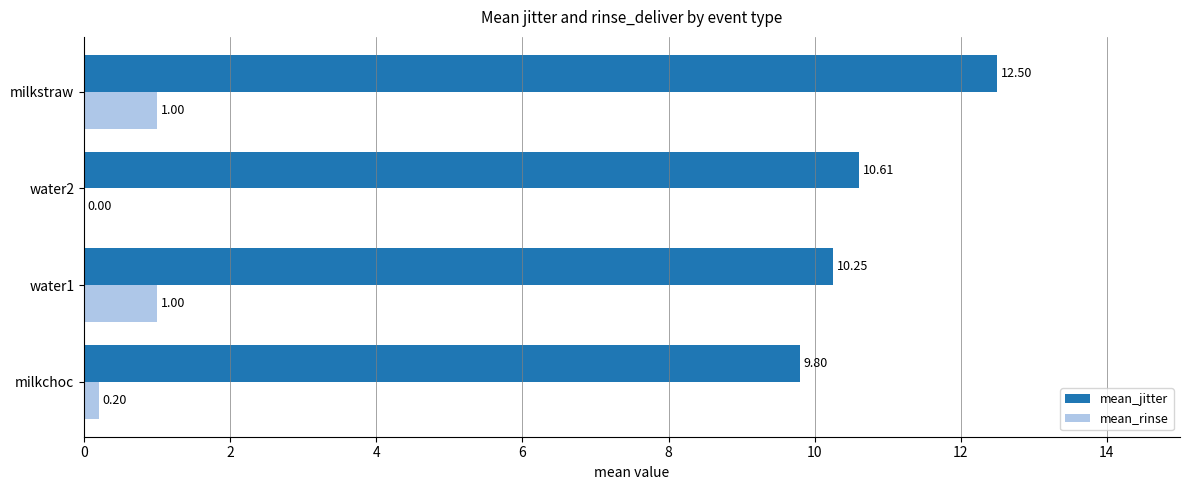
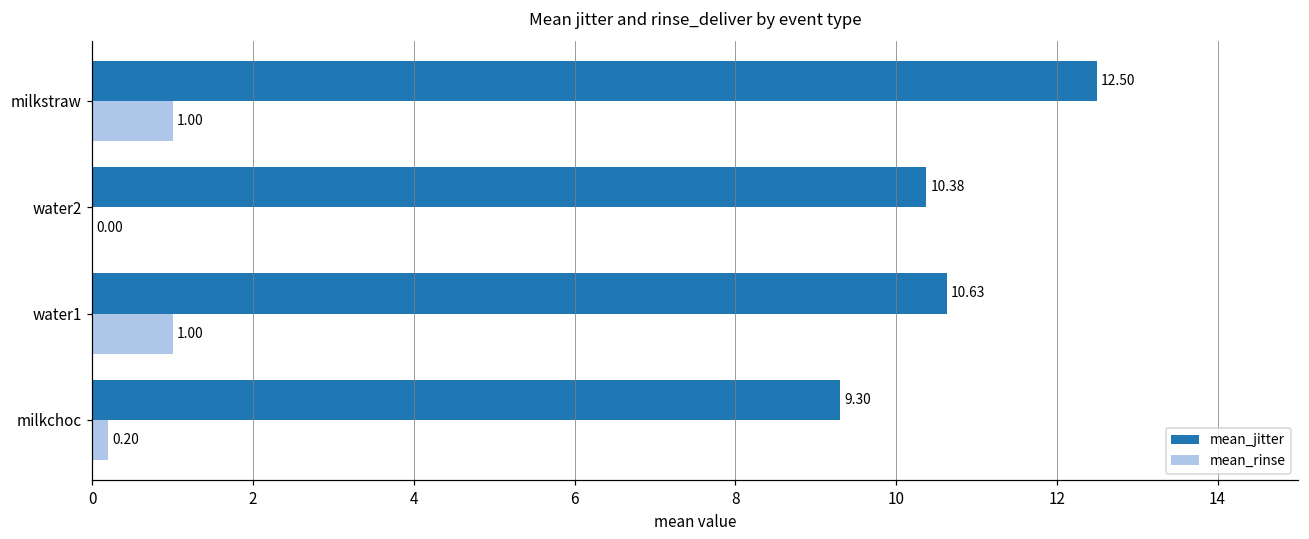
  {
    "mean_jitter": {
      "milkstraw": 12.50,
-     "water2": 10.61,
-     "water1": 10.25,
-     "milkchoc": 9.80
+     "water2": 10.38,
+     "water1": 10.63,
+     "milkchoc": 9.30
    },
    "mean_rinse": {
      "milkstraw": 1.00,
      "water2": 0.00,
      "water1": 1.00,
      "milkchoc": 0.20
    }
  }
